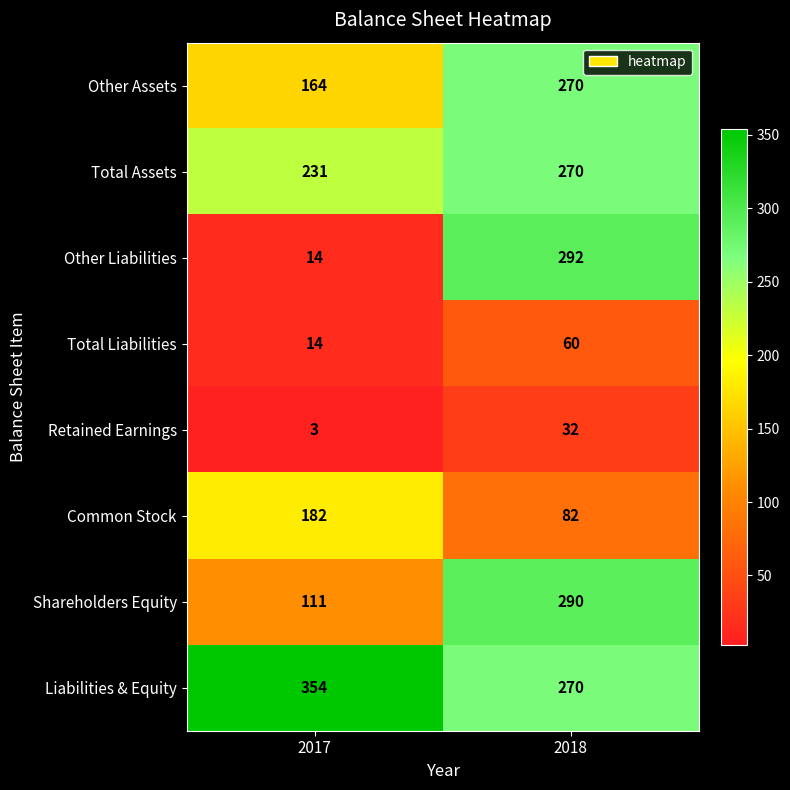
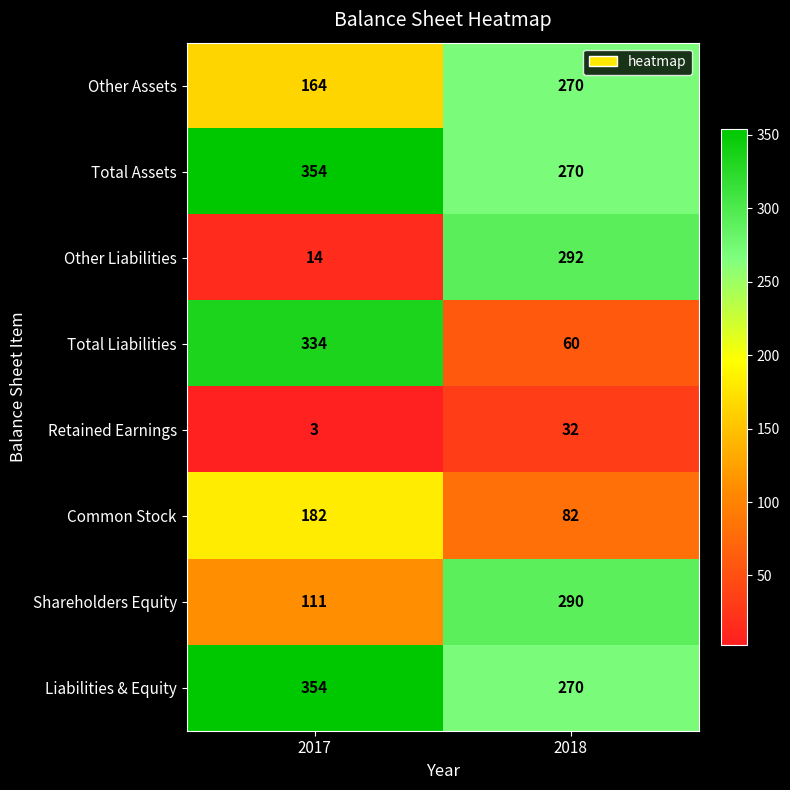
  {
    "Other Assets": {
      "2017": 164,
      "2018": 270
    },
    "Total Assets": {
-     "2017": 231,
+     "2017": 354,
      "2018": 270
    },
    "Other Liabilities": {
      "2017": 14,
      "2018": 292
    },
    "Total Liabilities": {
-     "2017": 14,
+     "2017": 334,
      "2018": 60
    },
    "Retained Earnings": {
      "2017": 3,
      "2018": 32
    },
    "Common Stock": {
      "2017": 182,
      "2018": 82
    },
    "Shareholders Equity": {
      "2017": 111,
      "2018": 290
    },
    "Liabilities & Equity": {
      "2017": 354,
      "2018": 270
    }
  }
